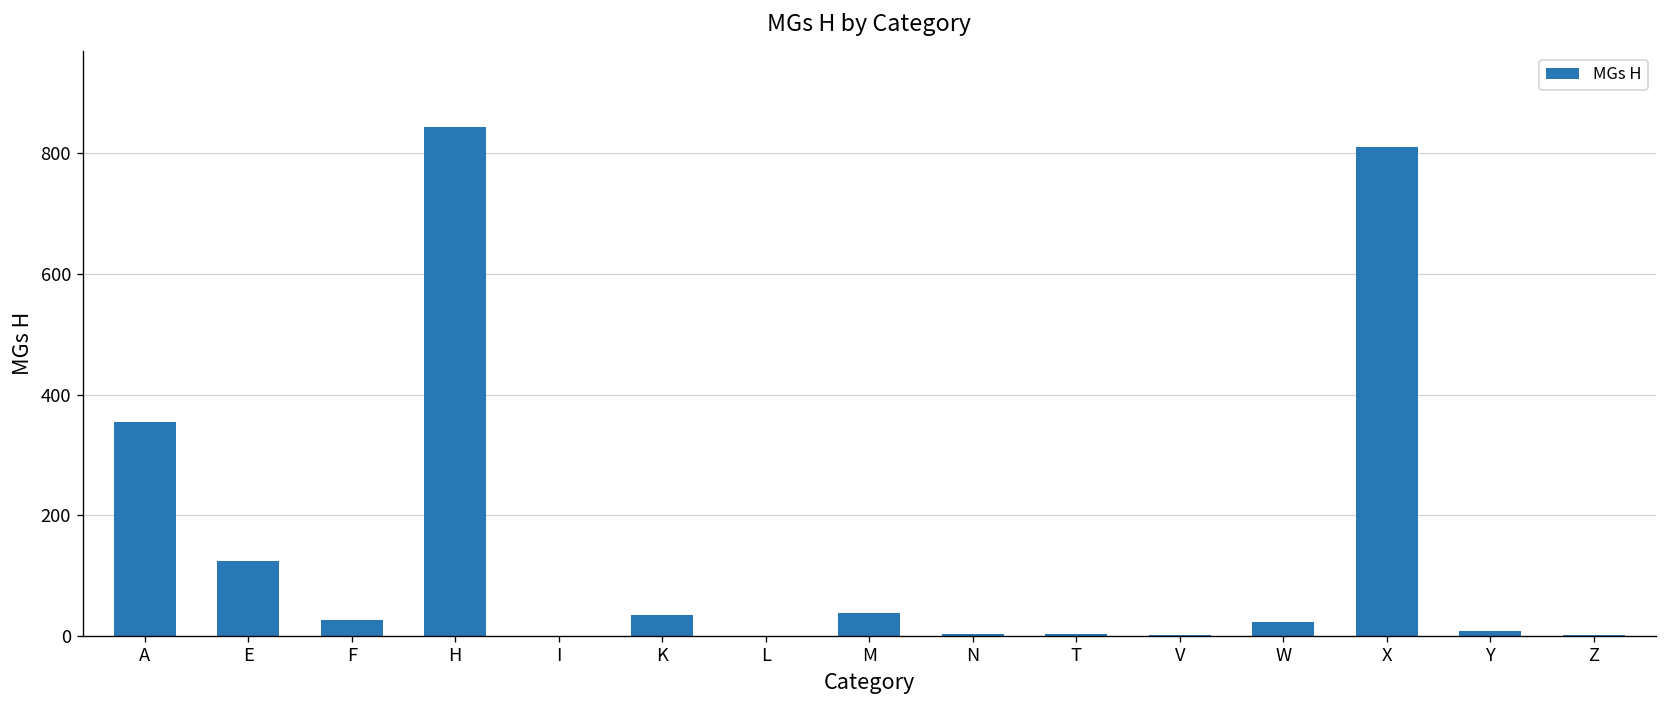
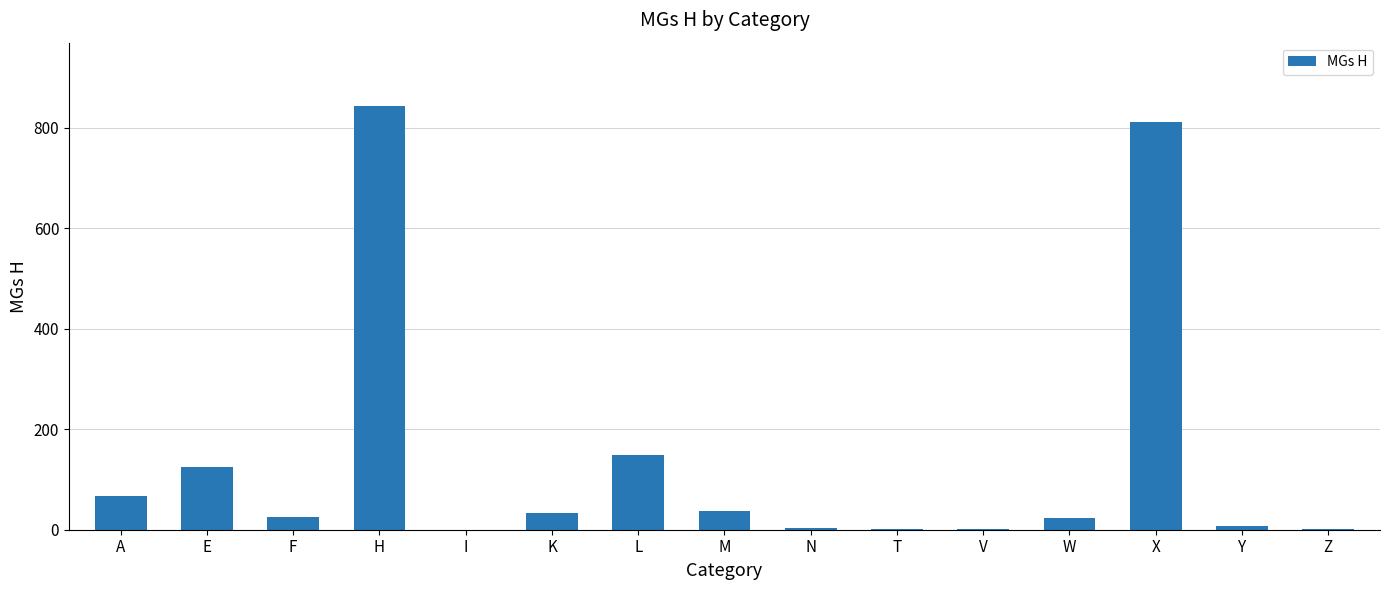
  {
-   "A": 360,
+   "A": 70,
    "E": 120,
    "F": 30,
    "H": 840,
    "I": 0,
    "K": 30,
-   "L": 0,
+   "L": 150,
    "M": 40,
    "W": 20,
    "X": 810,
    "Y": 10
  }
